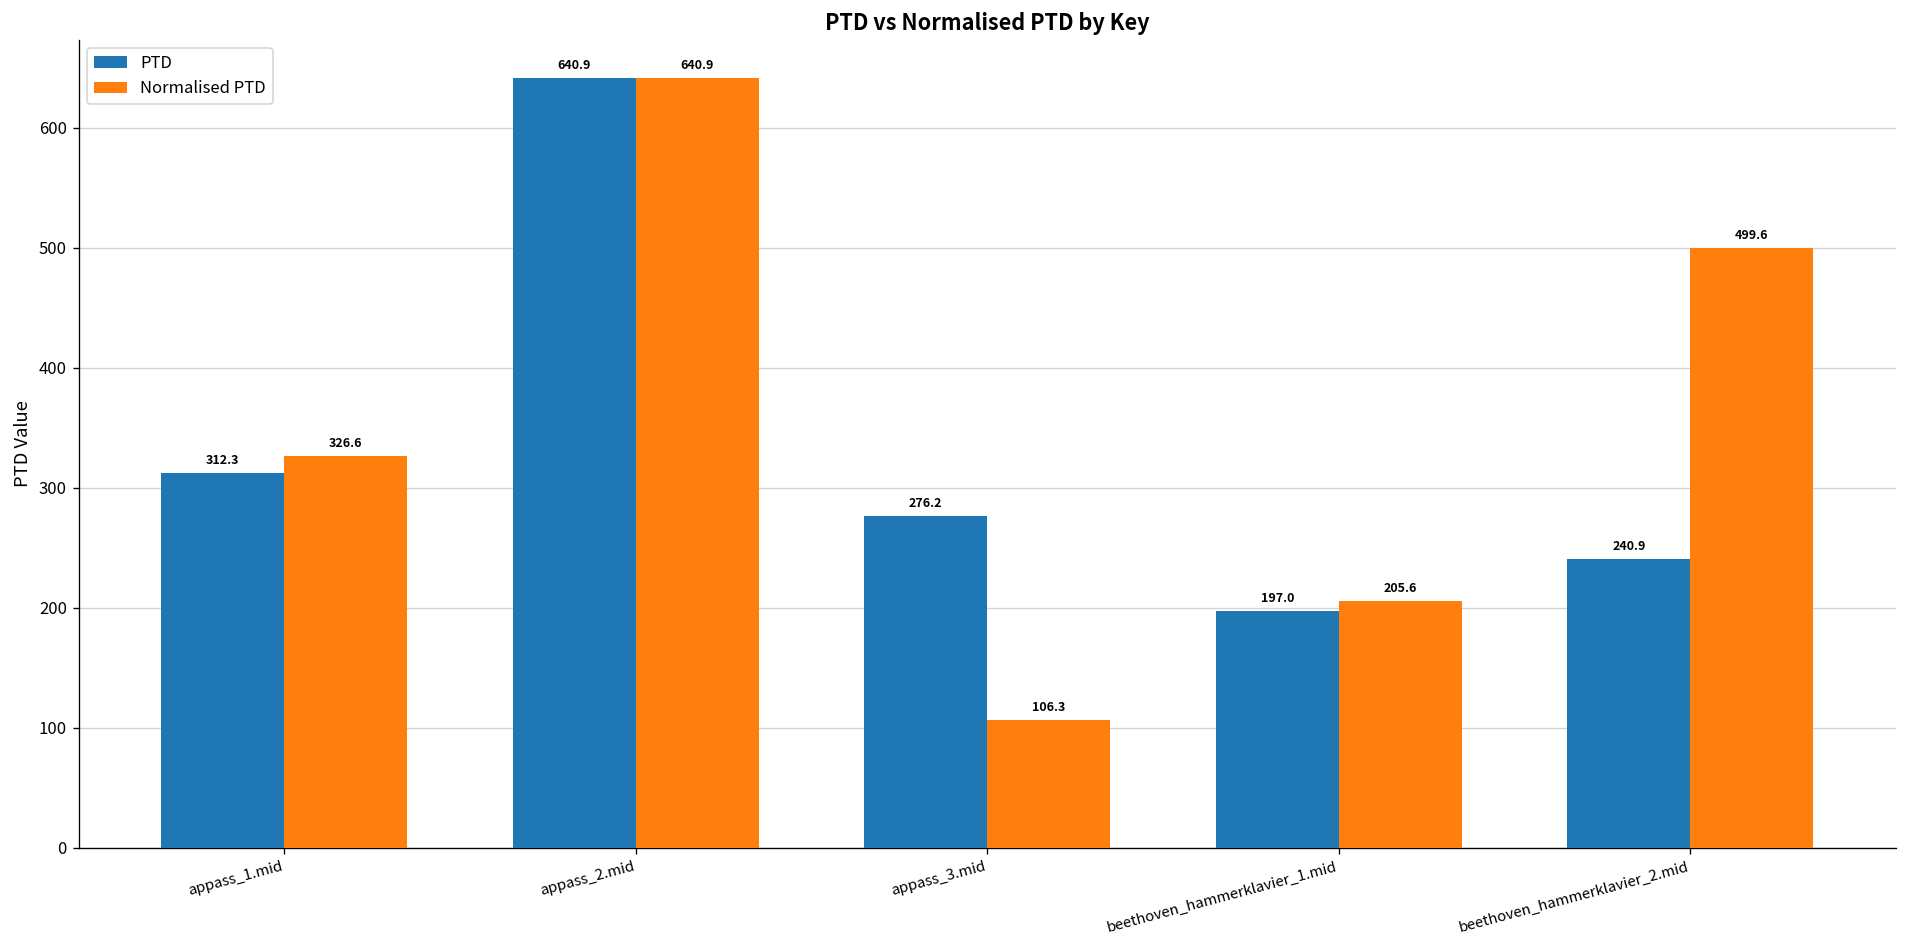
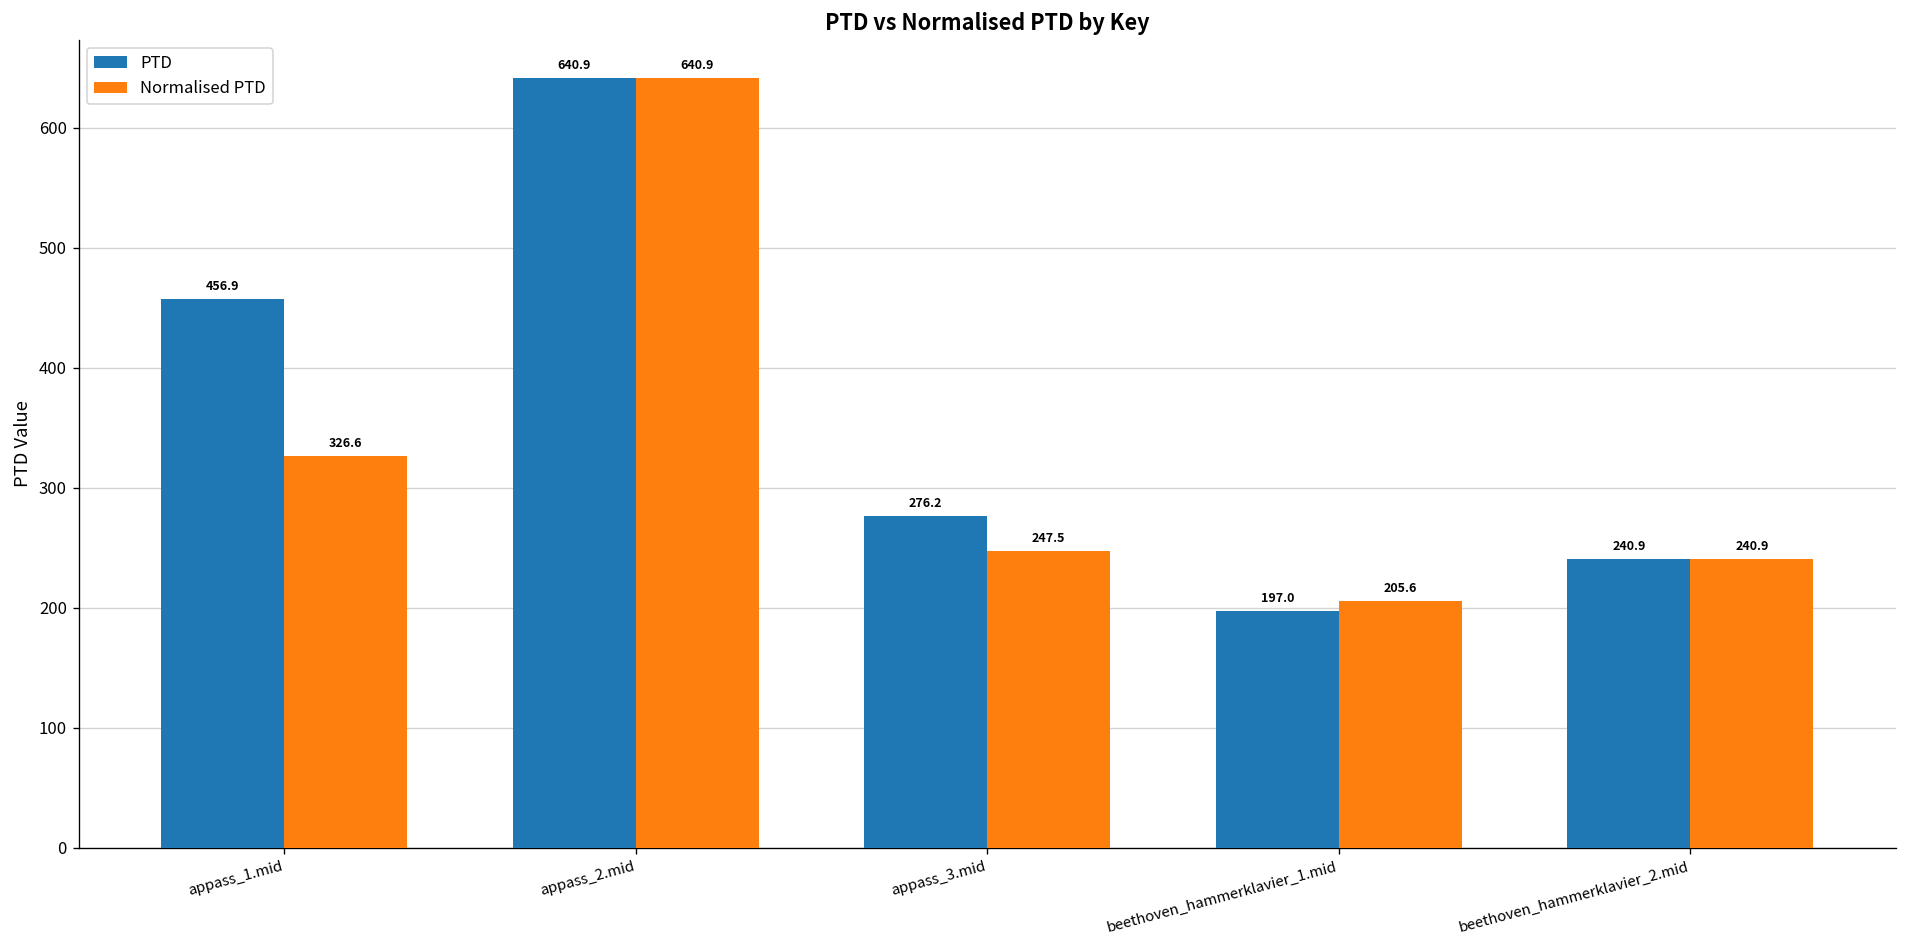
  {
    "PTD": {
-     "appass_1.mid": 312.3,
+     "appass_1.mid": 456.9,
      "appass_2.mid": 640.9,
      "appass_3.mid": 276.2,
      "beethoven_hammerklavier_1.mid": 197.0,
      "beethoven_hammerklavier_2.mid": 240.9
    },
    "Normalised PTD": {
      "appass_1.mid": 326.6,
      "appass_2.mid": 640.9,
-     "appass_3.mid": 106.3,
+     "appass_3.mid": 247.5,
      "beethoven_hammerklavier_1.mid": 205.6,
-     "beethoven_hammerklavier_2.mid": 499.6
+     "beethoven_hammerklavier_2.mid": 240.9
    }
  }
